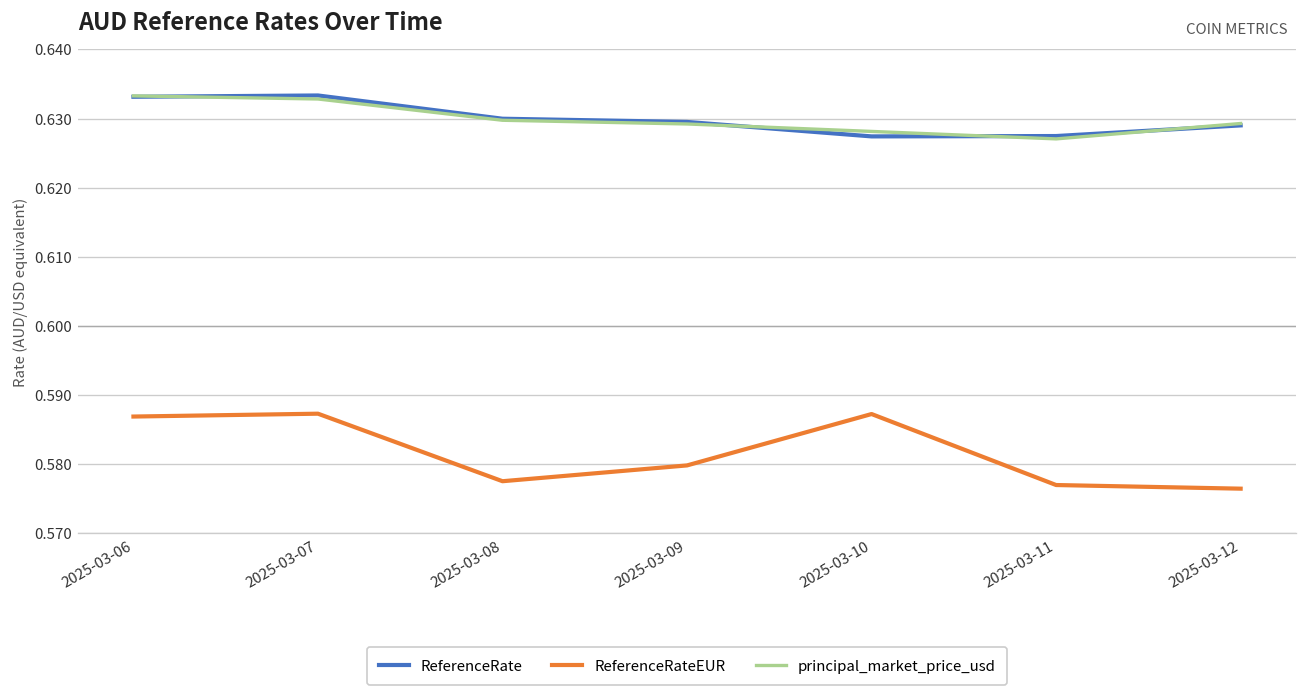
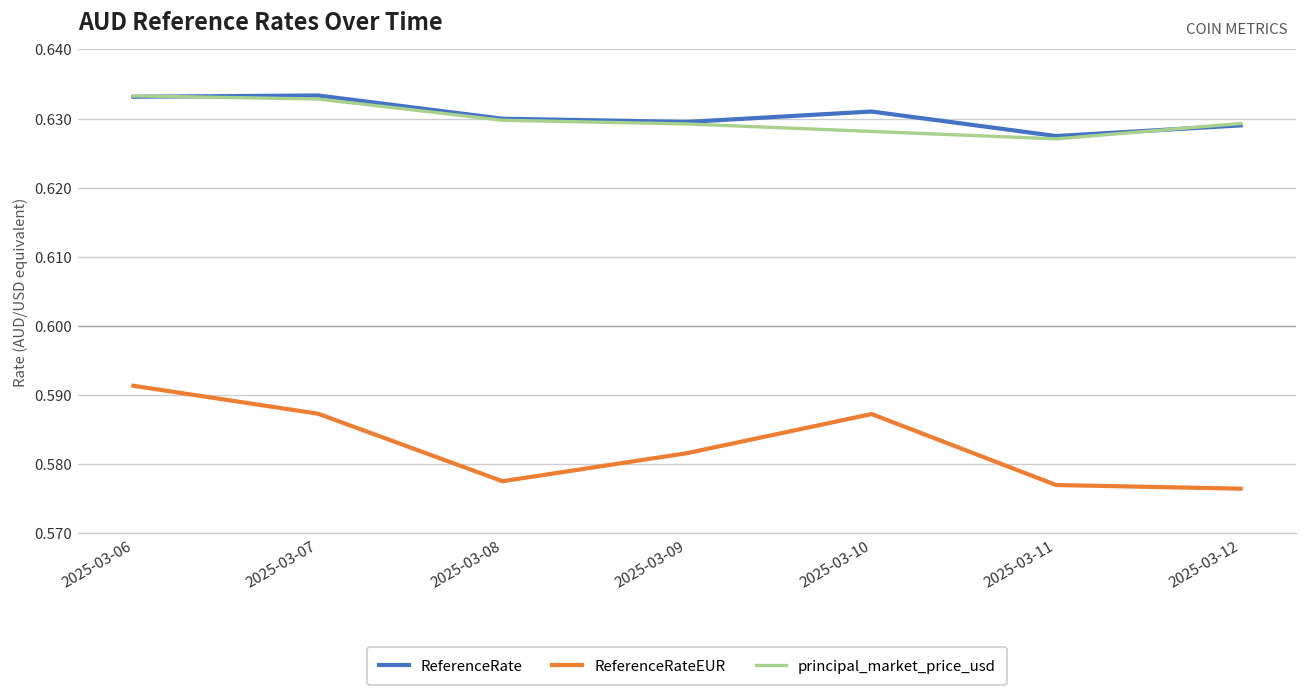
  {
    "ReferenceRate": {
      "2025-03-07": 0.633,
-     "2025-03-10": 0.627
+     "2025-03-10": 0.631
    },
    "ReferenceRateEUR": {
-     "2025-03-06": 0.587,
+     "2025-03-06": 0.591,
      "2025-03-07": 0.587,
      "2025-03-08": 0.578,
-     "2025-03-09": 0.580,
+     "2025-03-09": 0.582,
      "2025-03-10": 0.587,
      "2025-03-11": 0.577,
      "2025-03-12": 0.576
    },
    "principal_market_price_usd": {
      "2025-03-07": 0.633,
      "2025-03-10": 0.628
    }
  }
